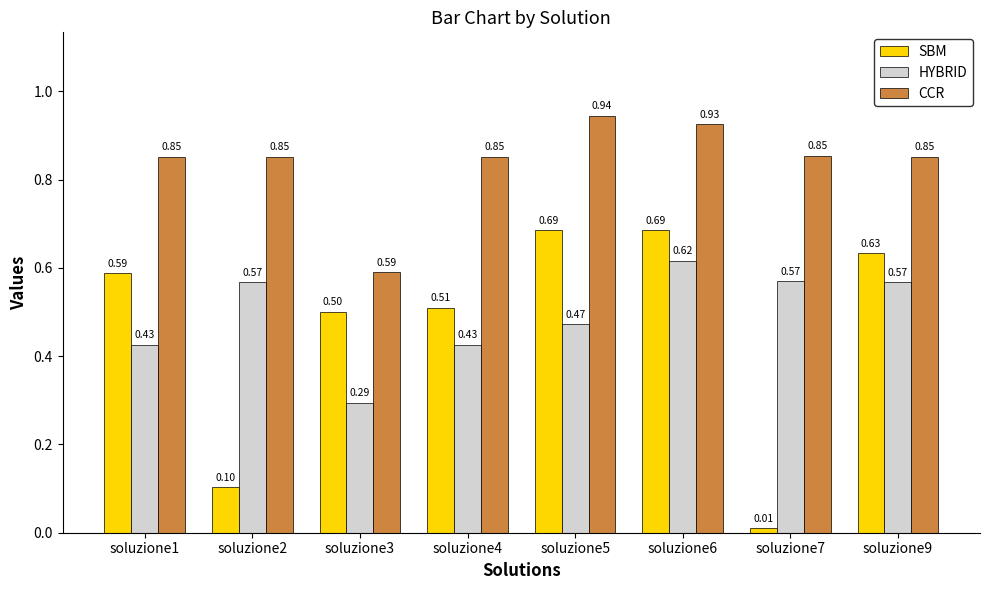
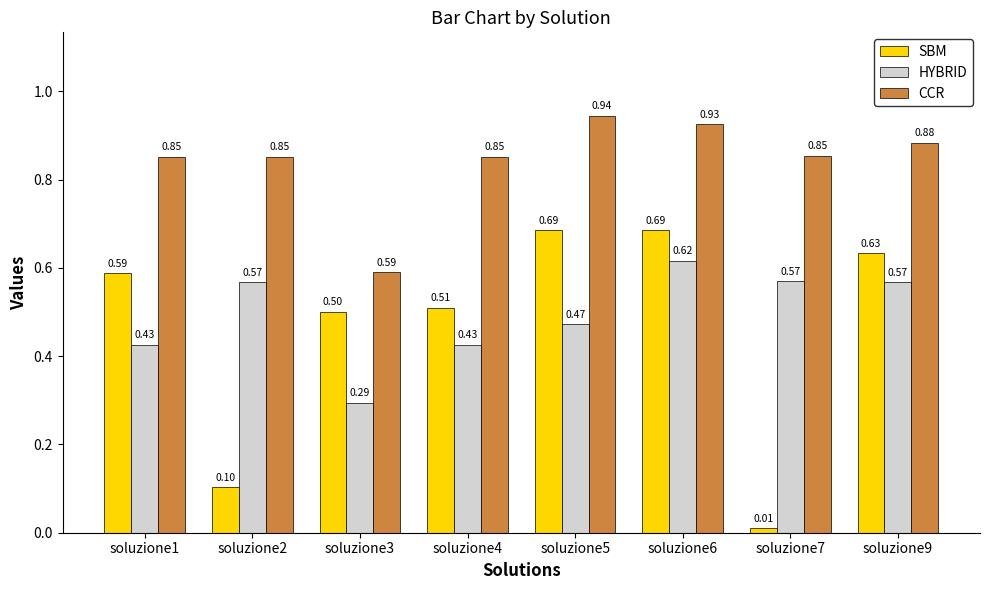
  {
    "SBM": {
      "soluzione1": 0.59,
      "soluzione2": 0.10,
      "soluzione3": 0.50,
      "soluzione4": 0.51,
      "soluzione5": 0.69,
      "soluzione6": 0.69,
      "soluzione7": 0.01,
      "soluzione9": 0.63
    },
    "HYBRID": {
      "soluzione1": 0.43,
      "soluzione2": 0.57,
      "soluzione3": 0.29,
      "soluzione4": 0.43,
      "soluzione5": 0.47,
      "soluzione6": 0.62,
      "soluzione7": 0.57,
      "soluzione9": 0.57
    },
    "CCR": {
      "soluzione1": 0.85,
      "soluzione2": 0.85,
      "soluzione3": 0.59,
      "soluzione4": 0.85,
      "soluzione5": 0.94,
      "soluzione6": 0.93,
      "soluzione7": 0.85,
-     "soluzione9": 0.85
+     "soluzione9": 0.88
    }
  }
